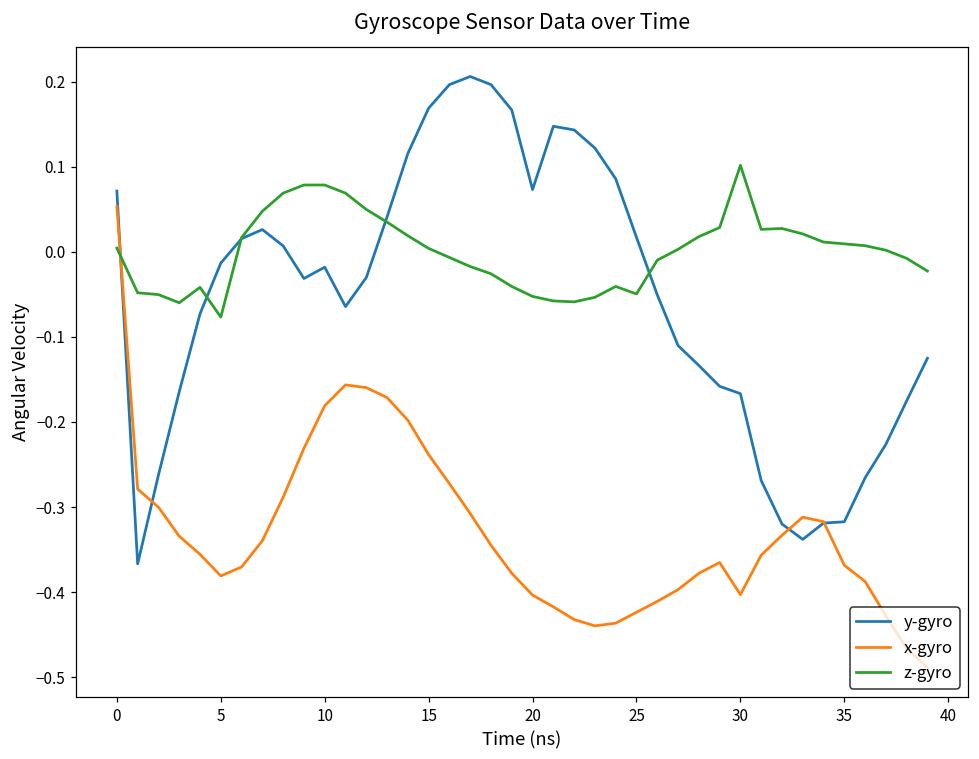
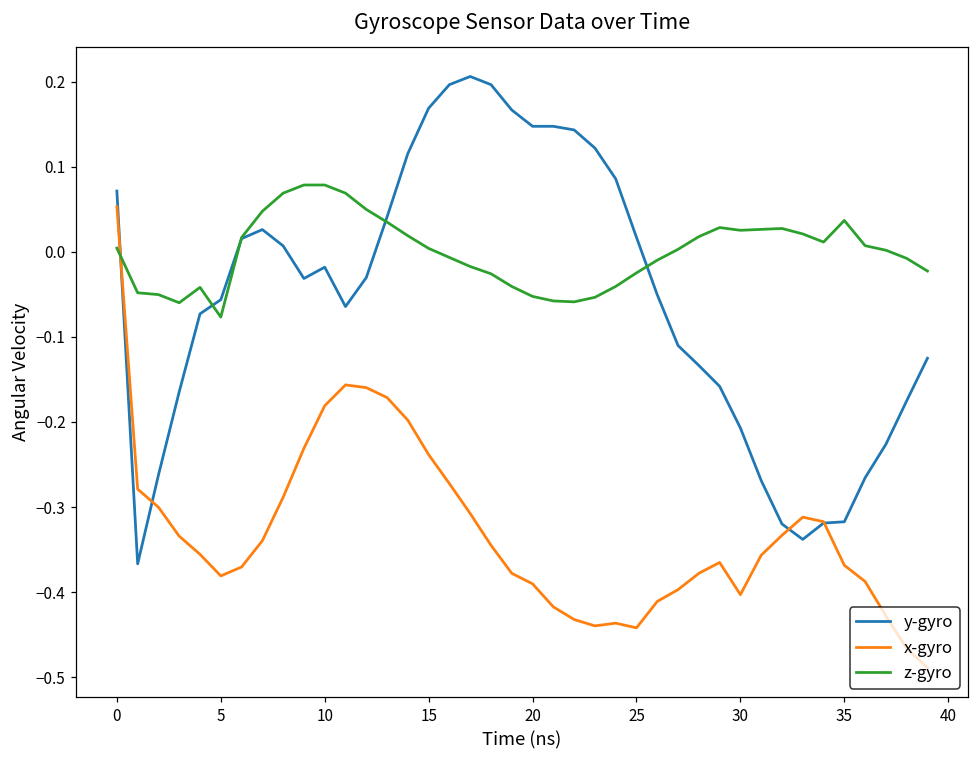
  {
    "y-gyro": {
      "0": 0.07,
-     "5": -0.01,
+     "5": -0.06,
      "10": -0.02,
      "15": 0.17,
-     "20": 0.07,
+     "20": 0.15,
      "25": 0.02,
-     "30": -0.17,
+     "30": -0.21,
      "35": -0.32
    },
    "x-gyro": {
      "0": 0.05,
      "5": -0.38,
      "10": -0.18,
      "15": -0.24,
-     "20": -0.40,
-     "25": -0.42,
+     "20": -0.39,
+     "25": -0.44,
      "30": -0.40,
      "35": -0.37
    },
    "z-gyro": {
      "0": 0.00,
      "5": -0.08,
      "10": 0.08,
      "15": 0.00,
      "20": -0.05,
-     "25": -0.05,
-     "30": 0.10,
-     "35": 0.01
+     "25": -0.02,
+     "30": 0.03,
+     "35": 0.04
    }
  }
